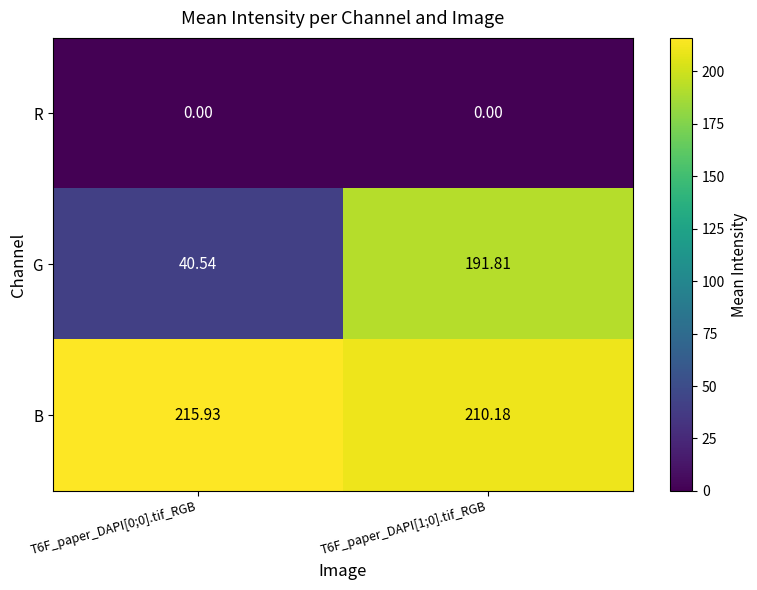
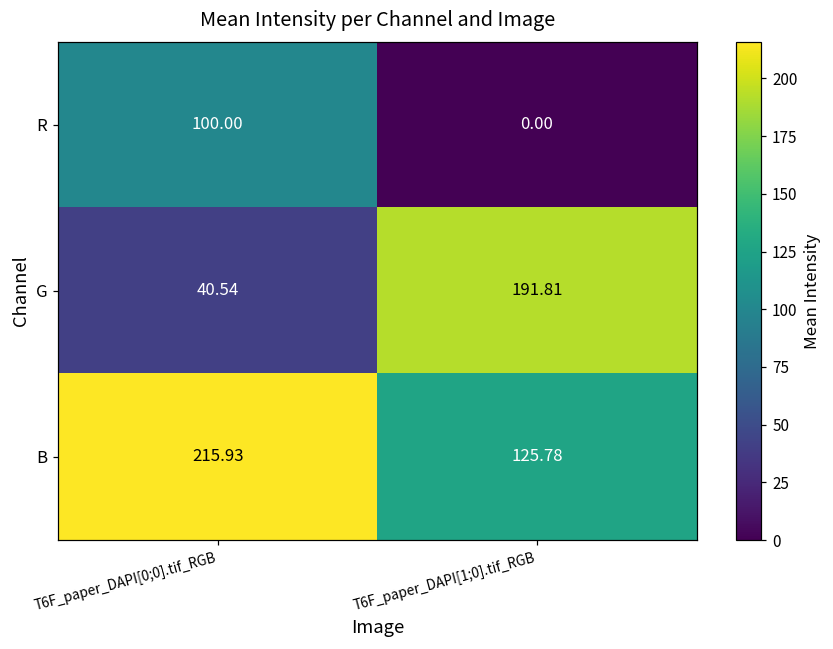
  {
    "R": {
-     "T6F_paper_DAPI[0;0].tif_RGB": 0.00,
+     "T6F_paper_DAPI[0;0].tif_RGB": 100.00,
      "T6F_paper_DAPI[1;0].tif_RGB": 0.00
    },
    "G": {
      "T6F_paper_DAPI[0;0].tif_RGB": 40.54,
      "T6F_paper_DAPI[1;0].tif_RGB": 191.81
    },
    "B": {
      "T6F_paper_DAPI[0;0].tif_RGB": 215.93,
-     "T6F_paper_DAPI[1;0].tif_RGB": 210.18
+     "T6F_paper_DAPI[1;0].tif_RGB": 125.78
    }
  }
